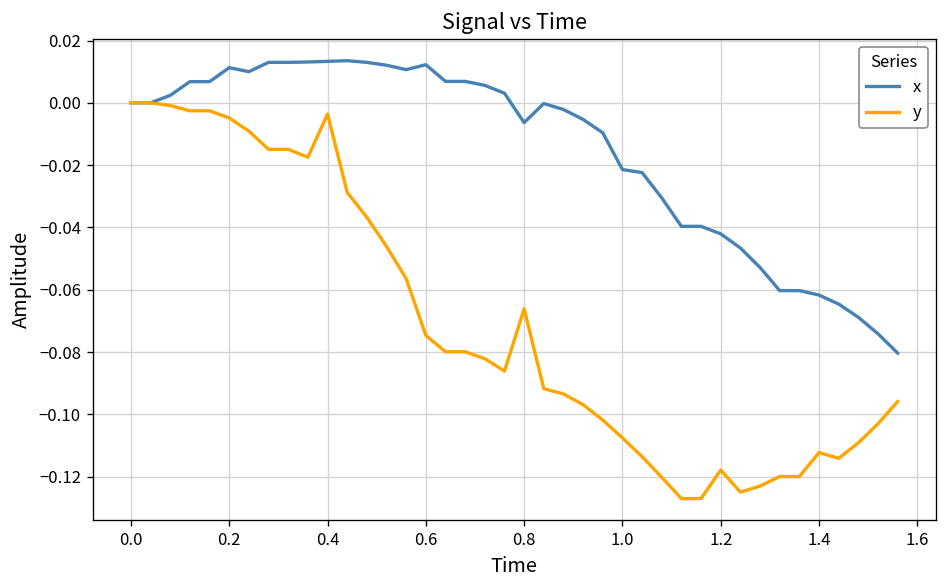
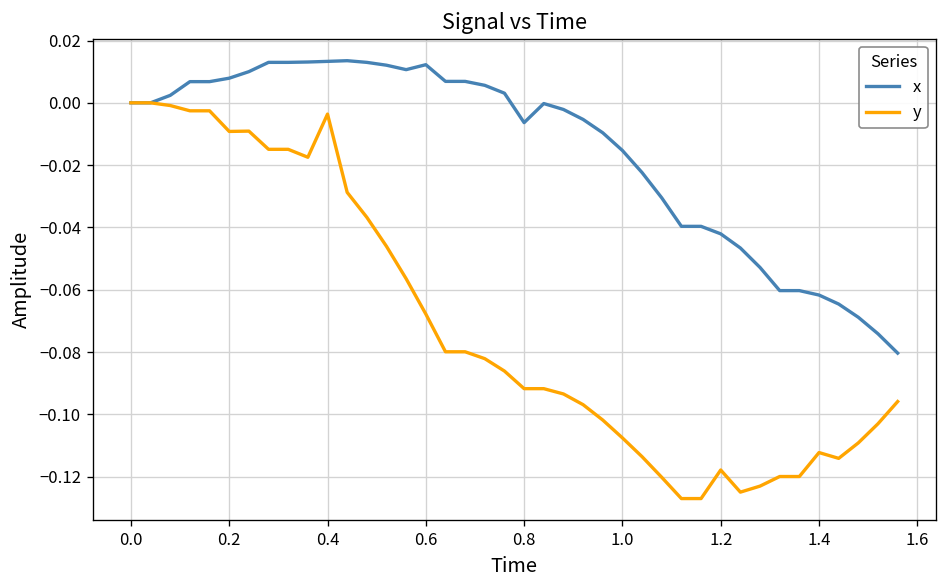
  {
    "x": {
-     "0.2": 0.011,
+     "0.2": 0.008,
      "0.4": 0.013,
      "0.6": 0.012,
      "0.8": -0.006,
-     "1.0": -0.021,
+     "1.0": -0.015,
      "1.2": -0.042,
      "1.4": -0.062
    },
    "y": {
-     "0.2": -0.005,
+     "0.2": -0.009,
      "0.4": -0.004,
-     "0.6": -0.075,
-     "0.8": -0.066,
+     "0.6": -0.068,
+     "0.8": -0.092,
      "1.0": -0.108,
      "1.2": -0.118,
      "1.4": -0.112
    }
  }
